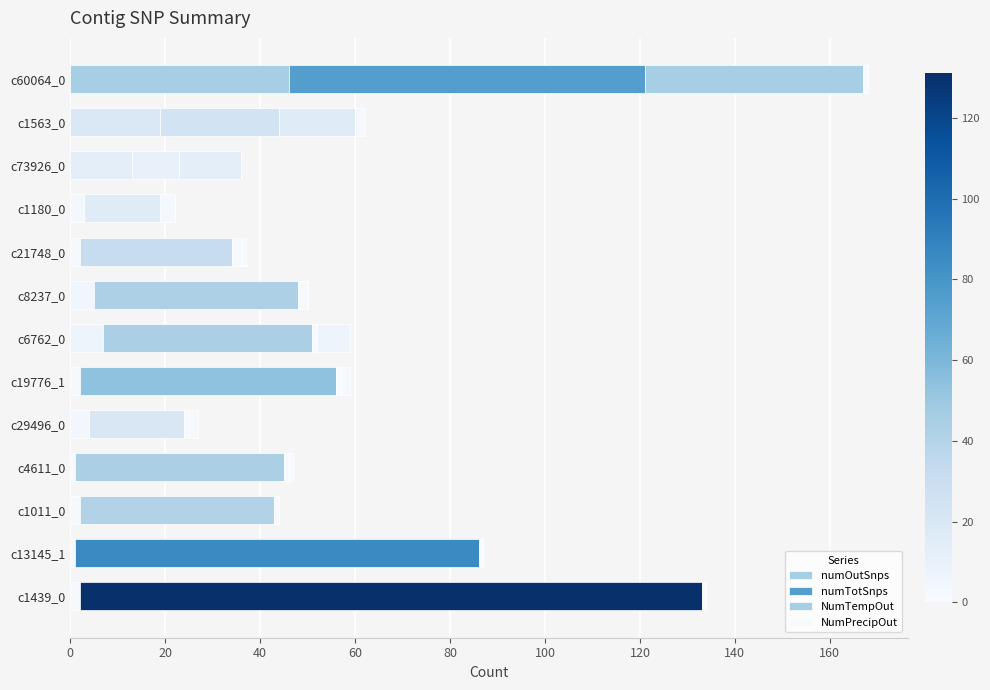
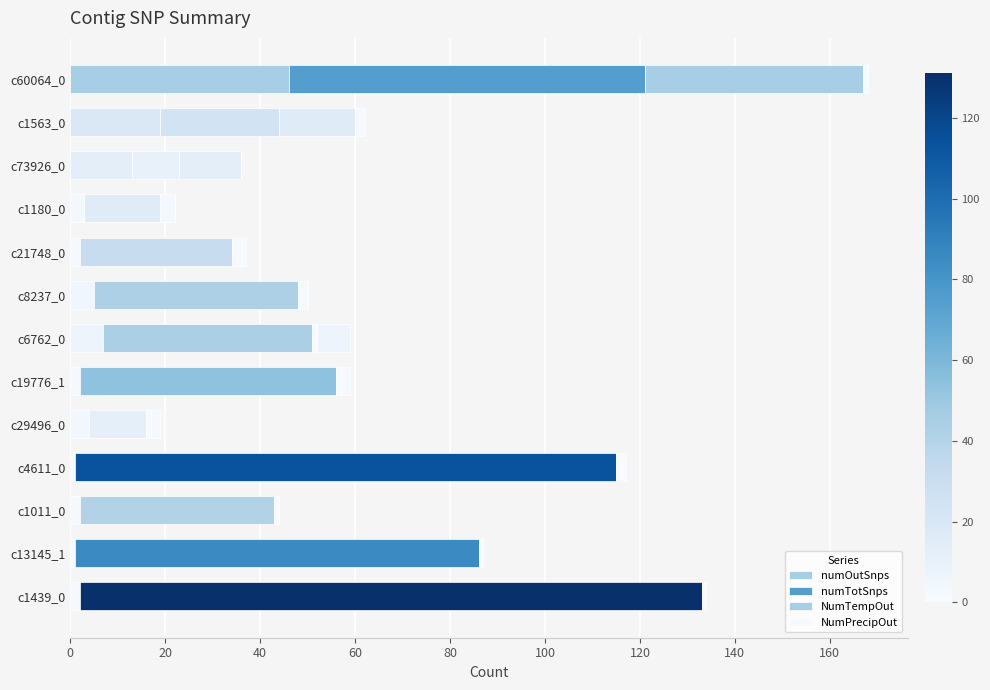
  {
    "numTotSnps": {
      "c60064_0": 75,
      "c1563_0": 25,
      "c73926_0": 10,
      "c1180_0": 16,
      "c21748_0": 32,
      "c8237_0": 43,
      "c6762_0": 44,
      "c19776_1": 54,
-     "c29496_0": 20,
-     "c4611_0": 44,
+     "c29496_0": 12,
+     "c4611_0": 114,
      "c1011_0": 41,
      "c13145_1": 85,
      "c1439_0": 131
    },
    "NumPrecipOut": {
      "c60064_0": 1,
      "c1563_0": 2,
      "c73926_0": 0,
      "c1180_0": 0,
      "c21748_0": 1,
      "c8237_0": 0,
      "c6762_0": 7,
      "c19776_1": 2,
      "c29496_0": 2,
      "c4611_0": 1,
      "c1011_0": 0,
      "c13145_1": 0,
      "c1439_0": 0
    }
  }
